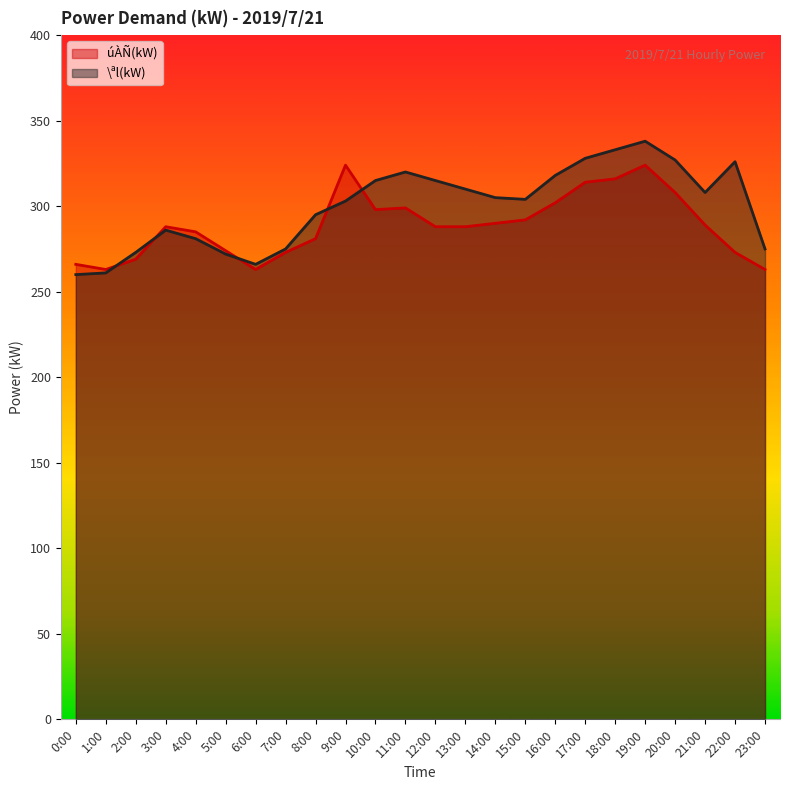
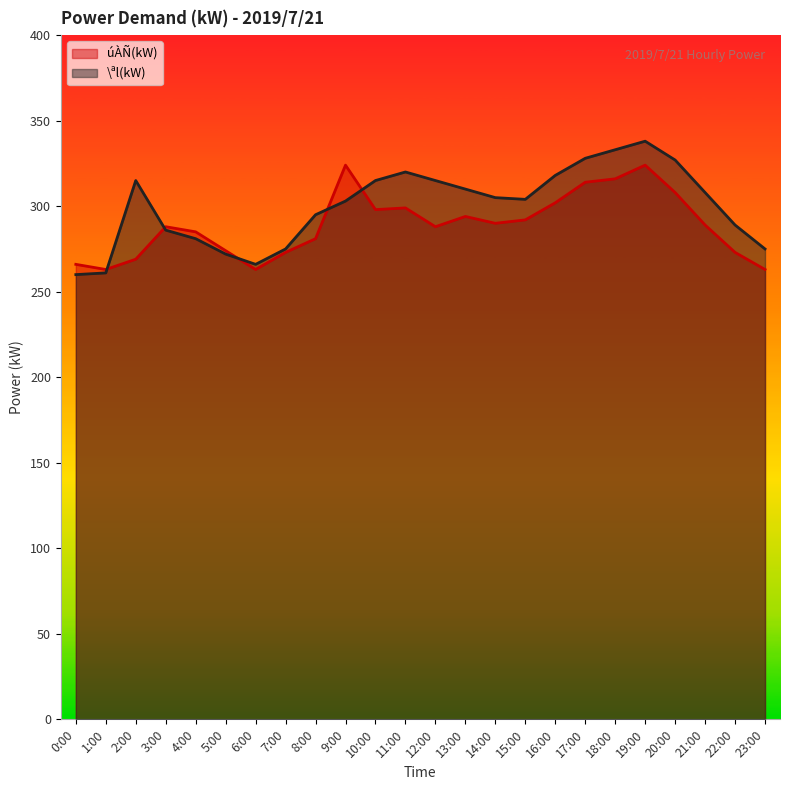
  {
    "úÀÑ(kW)": {
      "0:00": 266,
      "1:00": 263,
      "2:00": 269,
      "3:00": 288,
      "4:00": 285,
      "5:00": 274,
      "6:00": 263,
      "7:00": 273,
      "8:00": 281,
      "9:00": 324,
      "10:00": 298,
      "11:00": 299,
      "12:00": 288,
-     "13:00": 288,
+     "13:00": 294,
      "14:00": 290,
      "15:00": 292,
      "16:00": 302,
      "17:00": 314,
      "18:00": 316,
      "19:00": 324,
      "20:00": 308,
      "21:00": 289,
      "22:00": 273,
      "23:00": 263
    },
    "\\ªl(kW)": {
      "0:00": 260,
      "1:00": 261,
-     "2:00": 273,
+     "2:00": 315,
      "3:00": 286,
      "4:00": 281,
      "5:00": 272,
      "6:00": 266,
      "7:00": 275,
      "8:00": 295,
      "9:00": 303,
      "10:00": 315,
      "11:00": 320,
      "12:00": 315,
      "13:00": 310,
      "14:00": 305,
      "15:00": 304,
      "16:00": 318,
      "17:00": 328,
      "18:00": 333,
      "19:00": 338,
      "20:00": 327,
      "21:00": 308,
-     "22:00": 326,
+     "22:00": 289,
      "23:00": 275
    }
  }
